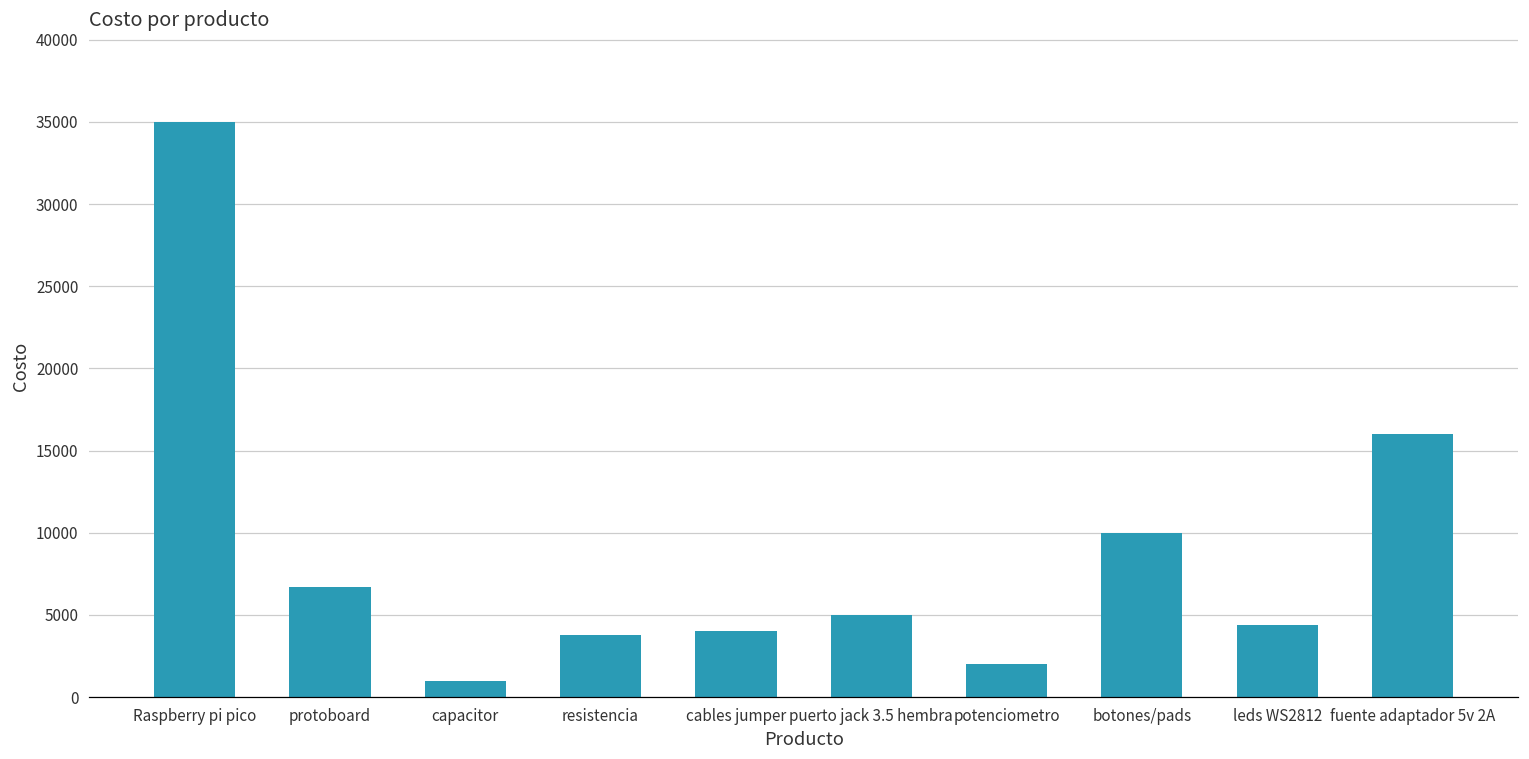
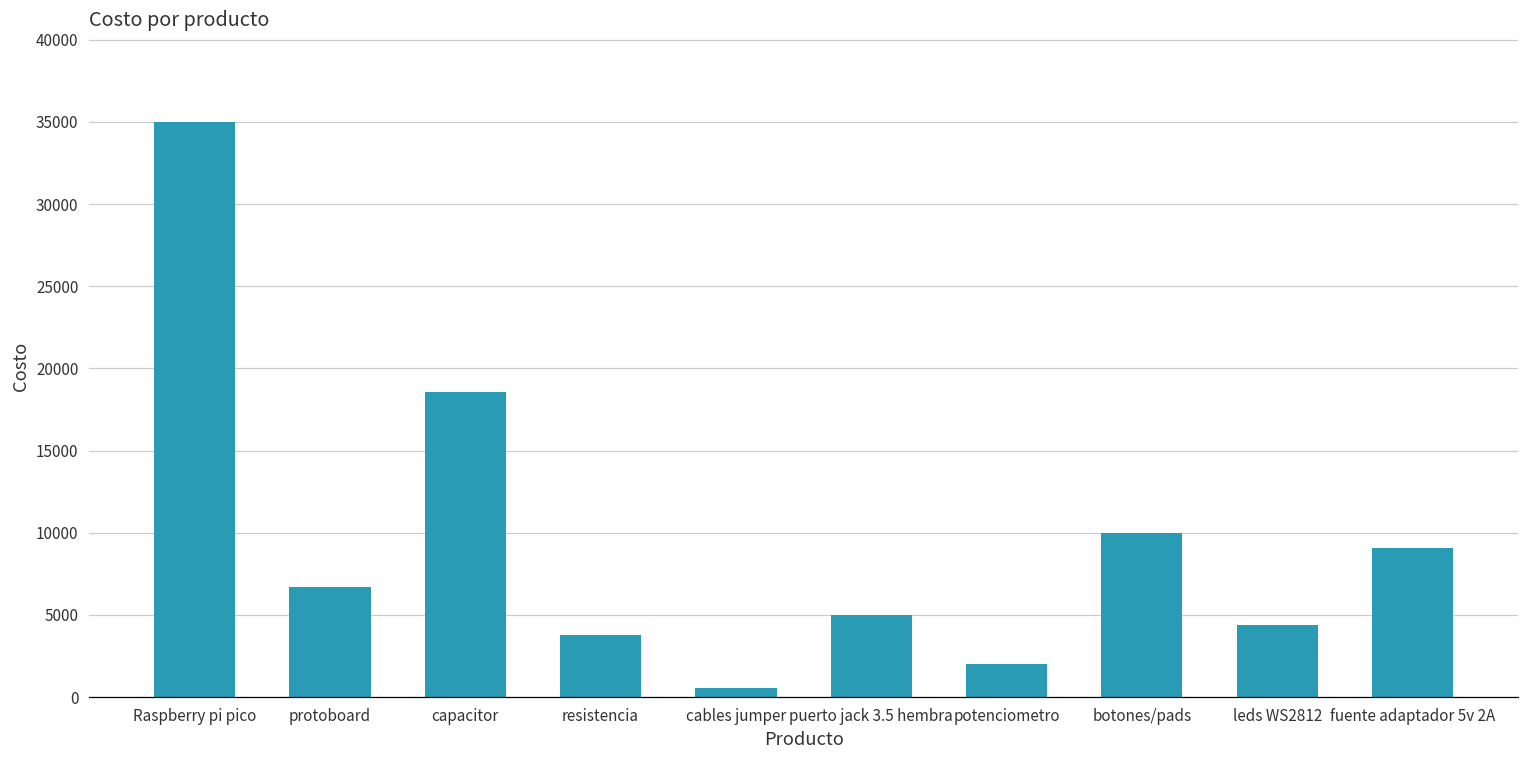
  {
    "Raspberry pi pico": 35000,
    "protoboard": 6700,
-   "capacitor": 1000,
+   "capacitor": 18500,
    "resistencia": 3800,
-   "cables jumper": 4000,
+   "cables jumper": 600,
    "puerto jack 3.5 hembra": 5000,
    "potenciometro": 2000,
    "botones/pads": 10000,
    "leds WS2812": 4400,
-   "fuente adaptador 5v 2A": 16000
+   "fuente adaptador 5v 2A": 9100
  }
